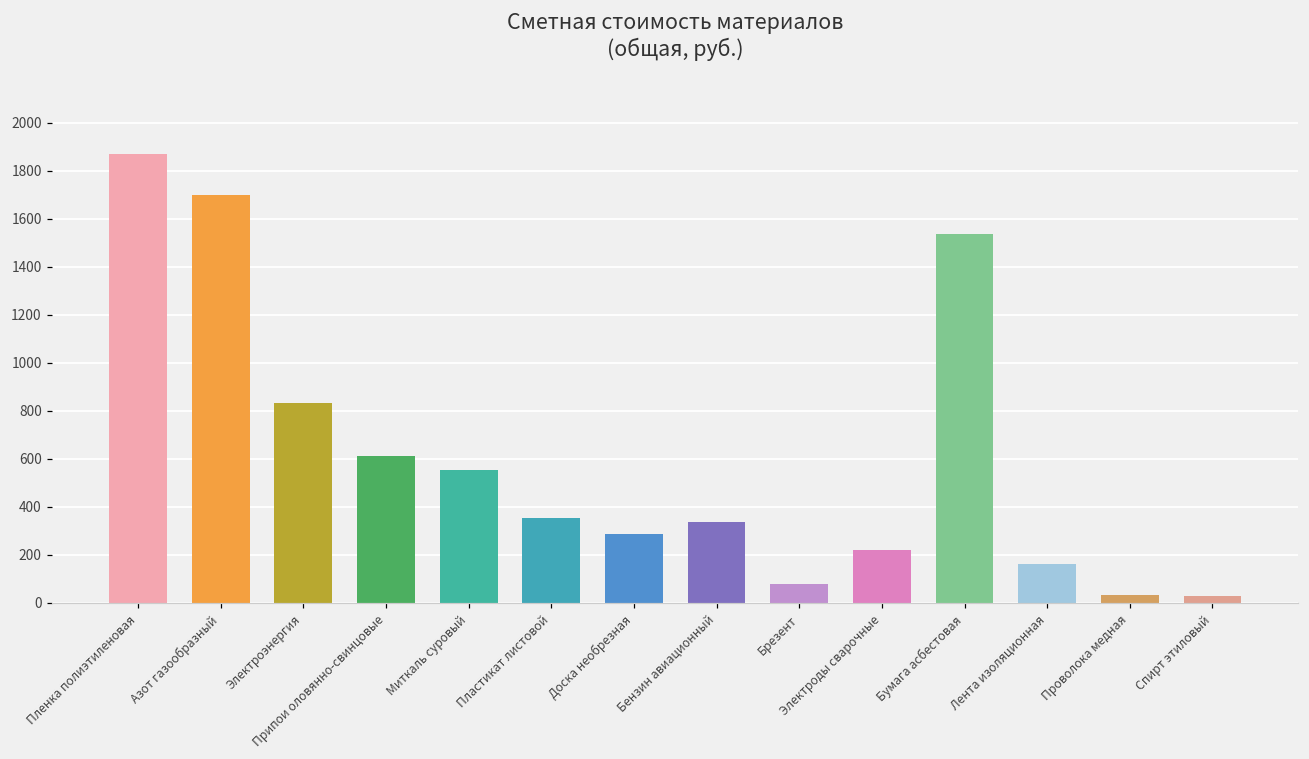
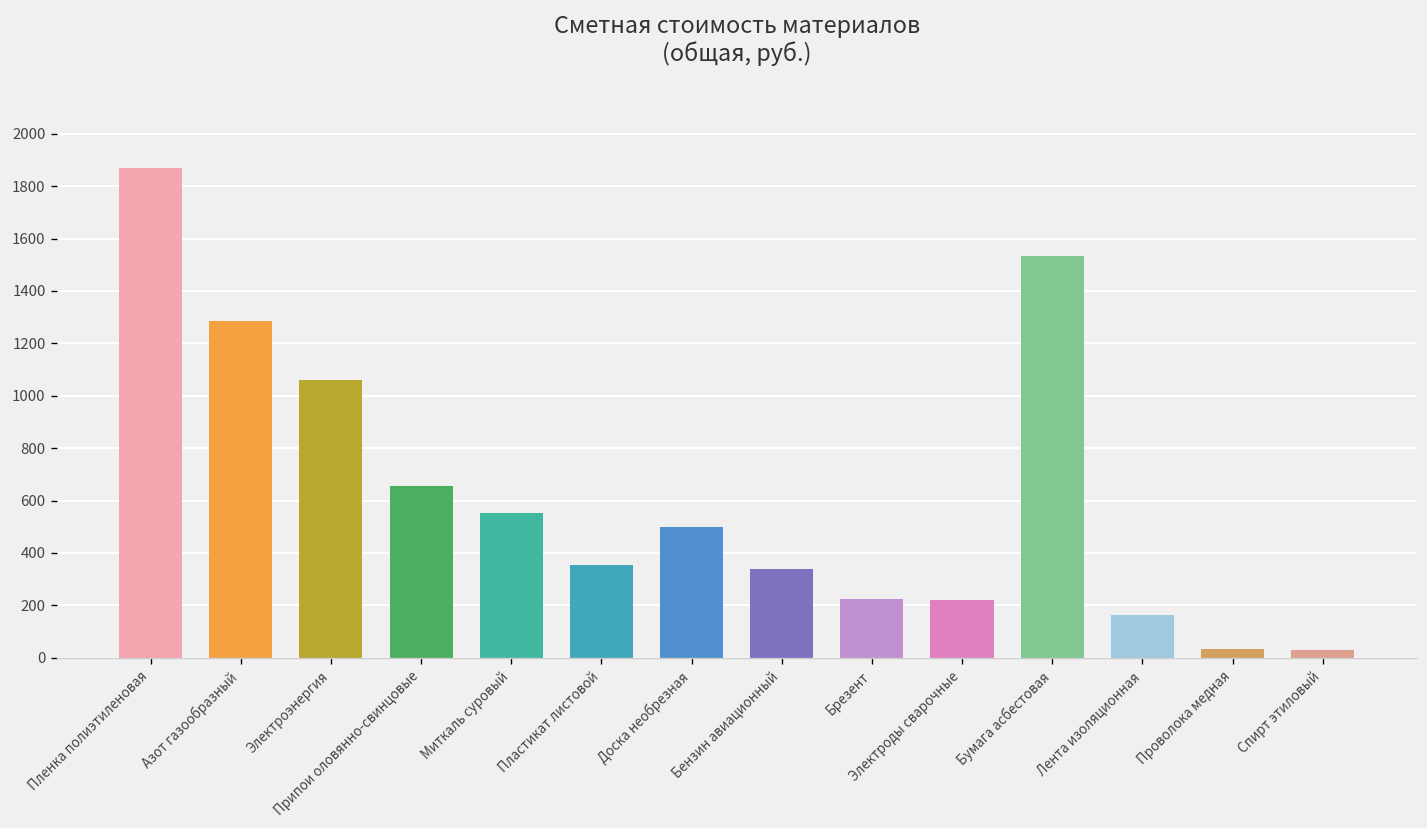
  {
    "Пленка полиэтиленовая": 1870,
-   "Азот газообразный": 1700,
-   "Электроэнергия": 830,
-   "Припои оловянно-свинцовые": 610,
+   "Азот газообразный": 1290,
+   "Электроэнергия": 1060,
+   "Припои оловянно-свинцовые": 650,
    "Миткаль суровый": 550,
    "Пластикат листовой": 350,
-   "Доска необрезная": 290,
+   "Доска необрезная": 500,
    "Бензин авиационный": 340,
-   "Брезент": 80,
+   "Брезент": 220,
    "Электроды сварочные": 220,
    "Бумага асбестовая": 1530,
    "Лента изоляционная": 160,
    "Проволока медная": 30,
    "Спирт этиловый": 30
  }
